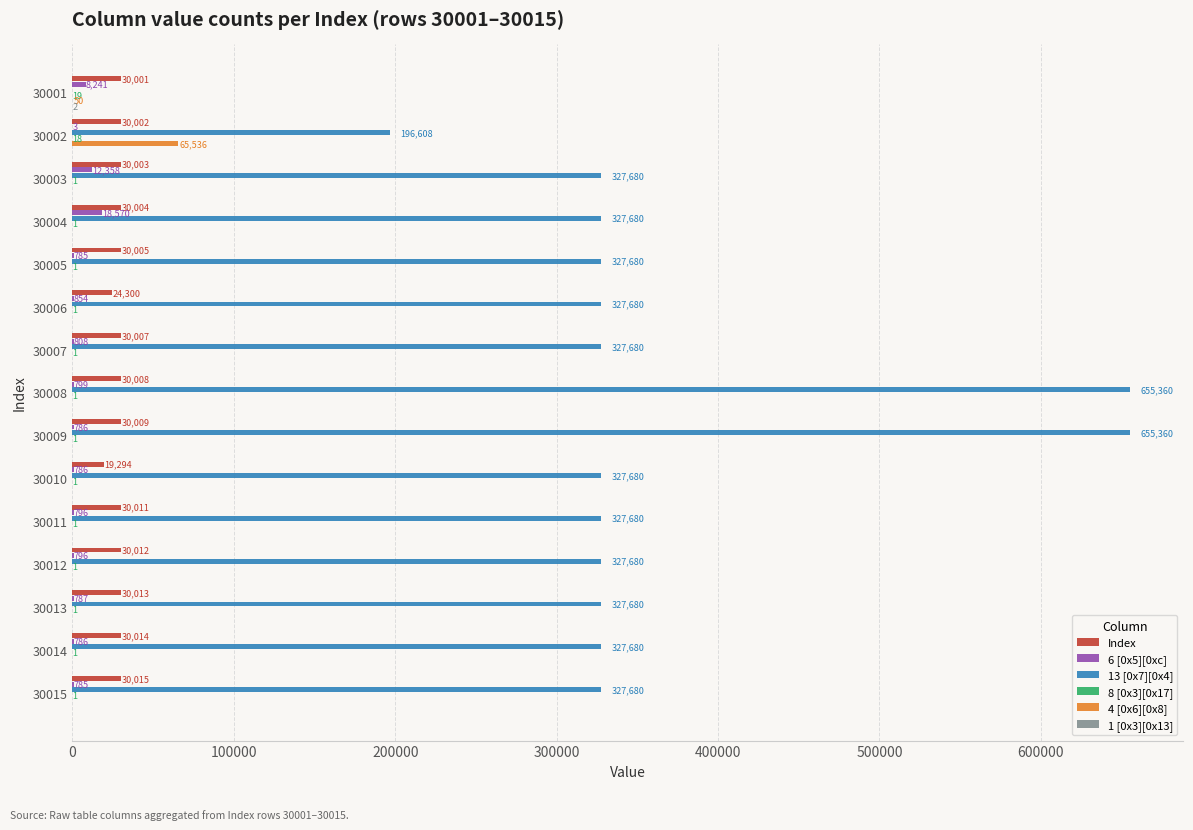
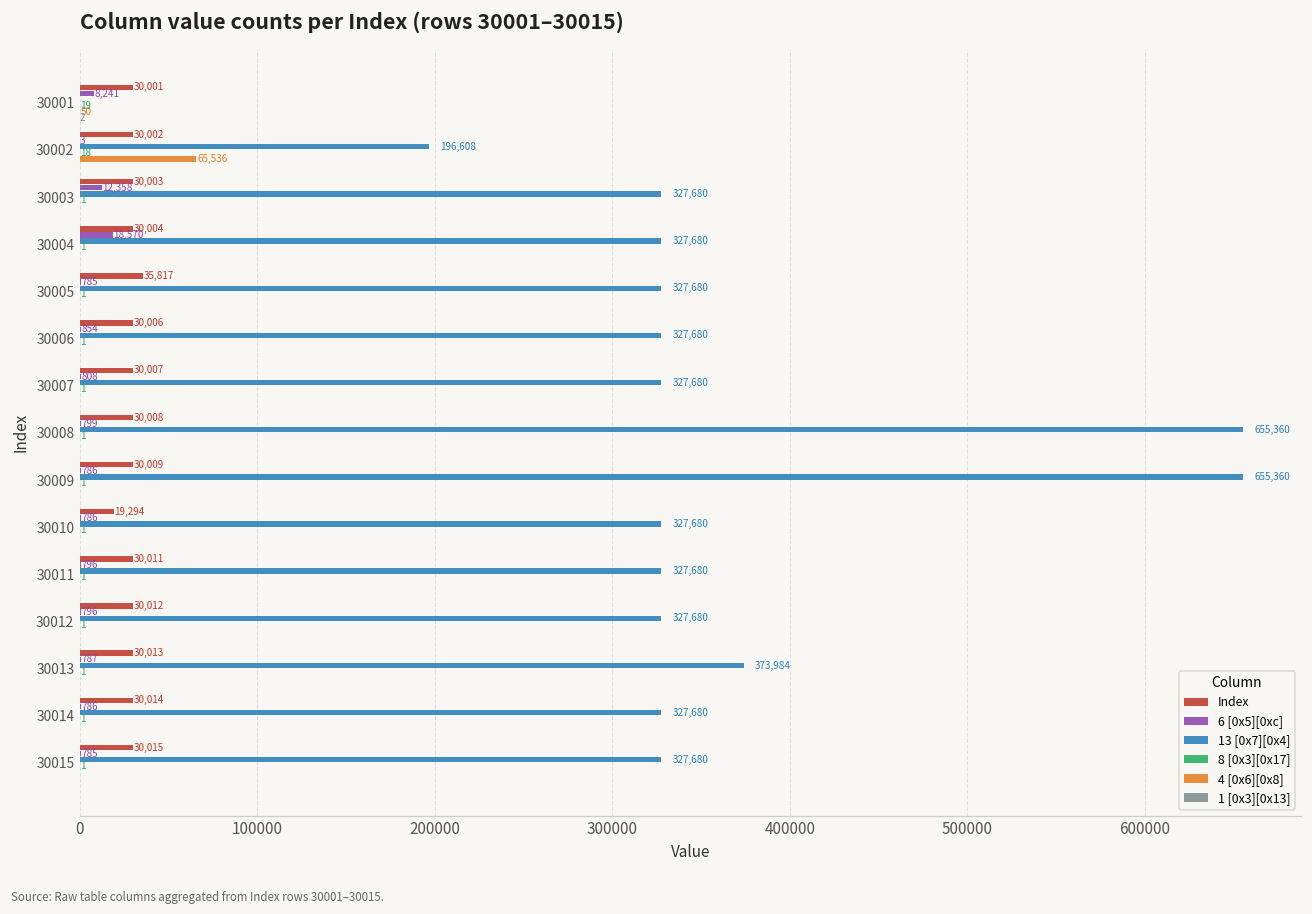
  {
    "Index": {
      "30001": "30,001",
      "30002": "30,002",
      "30003": "30,003",
      "30004": "30,004",
-     "30005": "30,005",
-     "30006": "24,300",
+     "30005": "35,817",
+     "30006": "30,006",
      "30007": "30,007",
      "30008": "30,008",
      "30009": "30,009",
      "30010": "19,294",
      "30011": "30,011",
      "30012": "30,012",
      "30013": "30,013",
      "30014": "30,014",
      "30015": "30,015"
    },
    "6 [0x5][0xc]": {
      "30001": "8,241",
      "30002": "3",
      "30003": "12,358",
      "30004": "18,570",
      "30005": "785",
      "30006": "854",
      "30007": "808",
      "30008": "799",
      "30009": "786",
      "30010": "786",
      "30011": "796",
      "30012": "796",
      "30013": "787",
      "30014": "786",
      "30015": "785"
    },
    "13 [0x7][0x4]": {
      "30002": "196,608",
      "30003": "327,680",
      "30004": "327,680",
      "30005": "327,680",
      "30006": "327,680",
      "30007": "327,680",
      "30008": "655,360",
      "30009": "655,360",
      "30010": "327,680",
      "30011": "327,680",
      "30012": "327,680",
-     "30013": "327,680",
+     "30013": "373,984",
      "30014": "327,680",
      "30015": "327,680"
    },
    "8 [0x3][0x17]": {
      "30002": "18",
      "30003": "1",
      "30004": "1",
      "30005": "1",
      "30006": "1",
      "30007": "1",
      "30008": "1",
      "30009": "1",
      "30010": "1",
      "30011": "1",
      "30012": "1",
      "30013": "1",
      "30014": "1",
      "30015": "1"
    },
    "4 [0x6][0x8]": {
      "30002": "65,536"
    },
    "1 [0x3][0x13]": {
      "30002": "0",
      "30003": "0",
      "30004": "0",
      "30005": "0",
      "30006": "0",
      "30007": "0",
      "30008": "0",
      "30009": "0",
      "30010": "0",
      "30011": "0",
      "30012": "0",
      "30013": "0",
      "30014": "0",
      "30015": "0"
    }
  }
